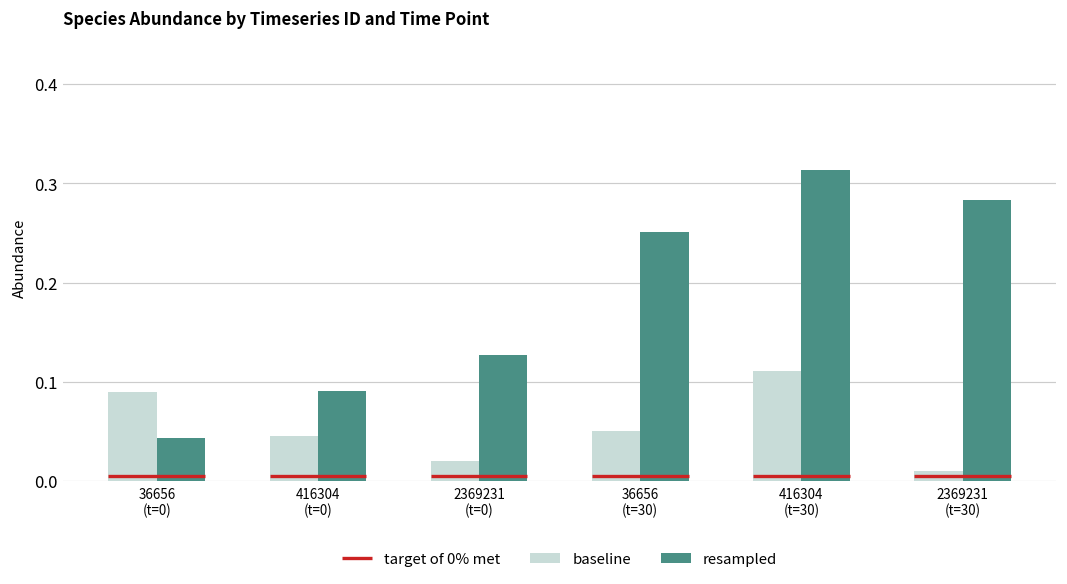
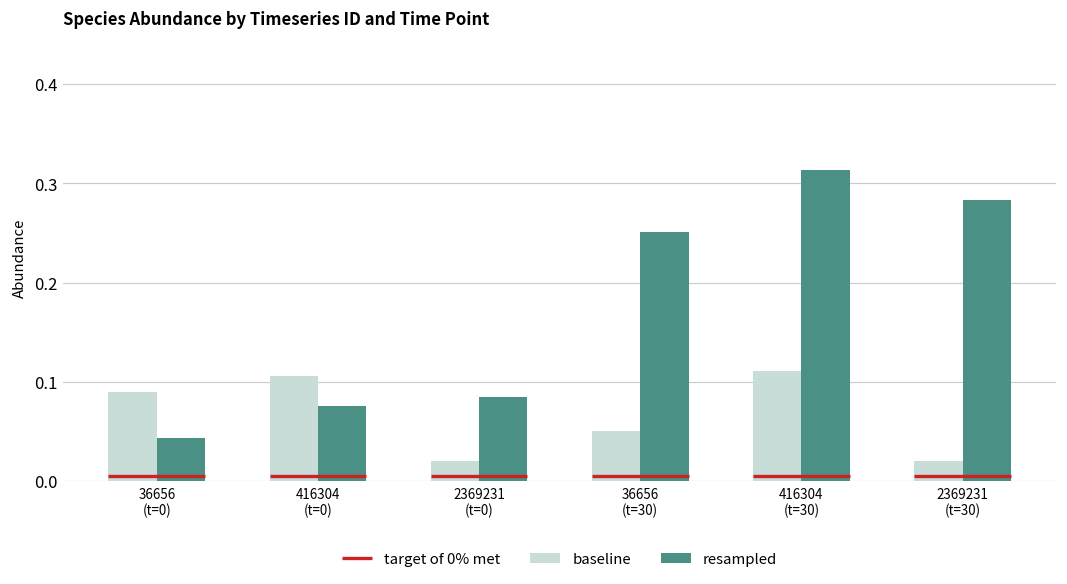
  {
    "baseline": {
      "36656 (t=0)": 0.09,
-     "416304 (t=0)": 0.05,
+     "416304 (t=0)": 0.11,
      "2369231 (t=0)": 0.02,
      "36656 (t=30)": 0.05,
      "416304 (t=30)": 0.11,
-     "2369231 (t=30)": 0.01
+     "2369231 (t=30)": 0.02
    },
    "resampled": {
      "36656 (t=0)": 0.04,
-     "416304 (t=0)": 0.09,
-     "2369231 (t=0)": 0.13,
+     "416304 (t=0)": 0.08,
+     "2369231 (t=0)": 0.09,
      "36656 (t=30)": 0.25,
      "416304 (t=30)": 0.31,
      "2369231 (t=30)": 0.28
    }
  }
